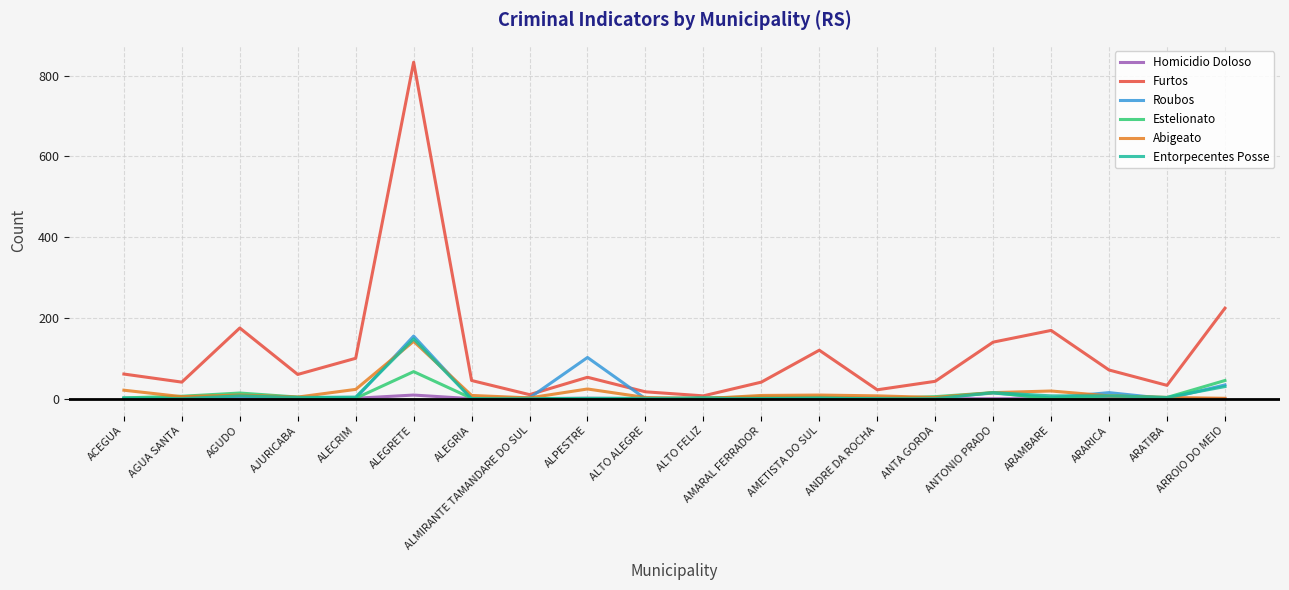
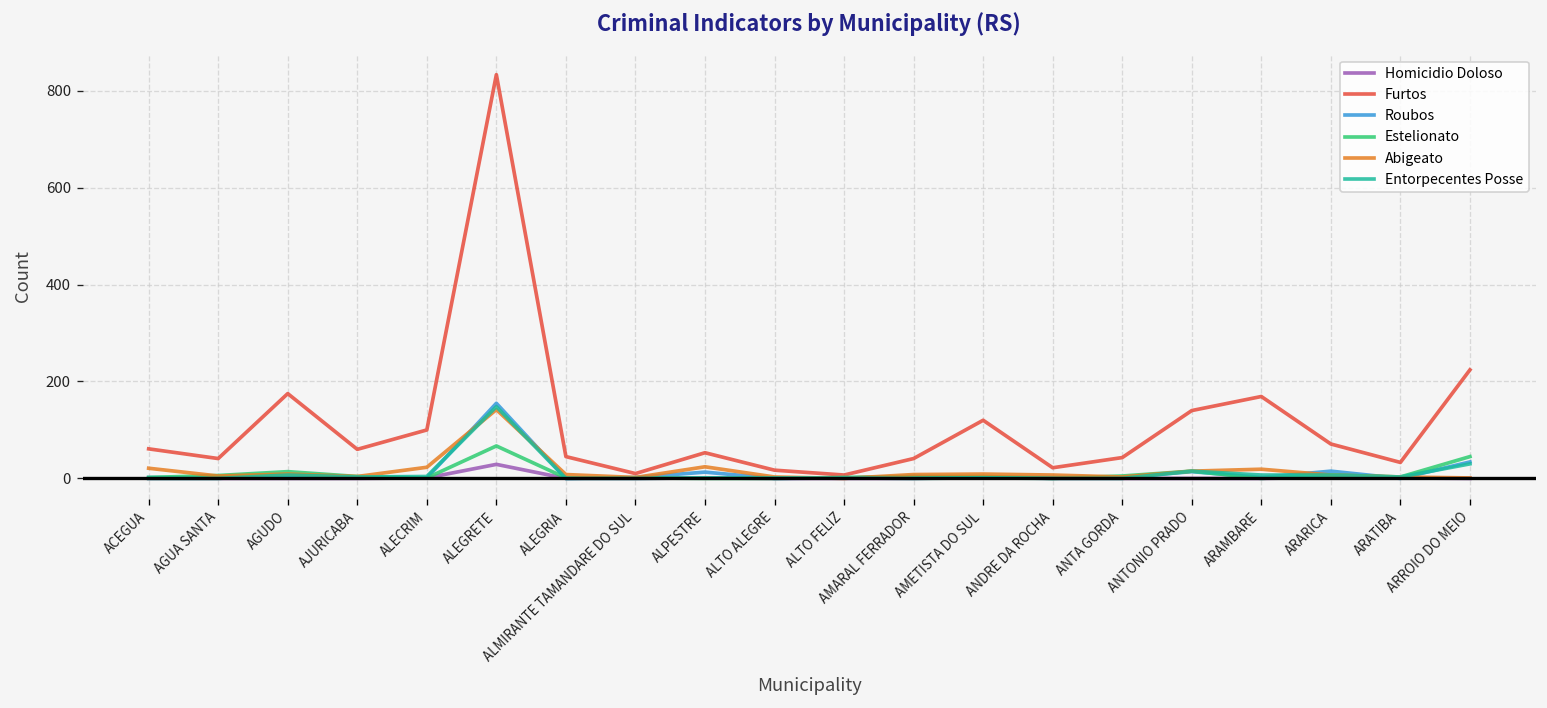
  {
    "Homicidio Doloso": {
-     "ALEGRETE": 10,
+     "ALEGRETE": 30,
      "ANTONIO PRADO": 0
    },
    "Roubos": {
      "ALEGRETE": 160,
-     "ALPESTRE": 100,
+     "ALPESTRE": 10,
      "ARARICA": 20
    }
  }
